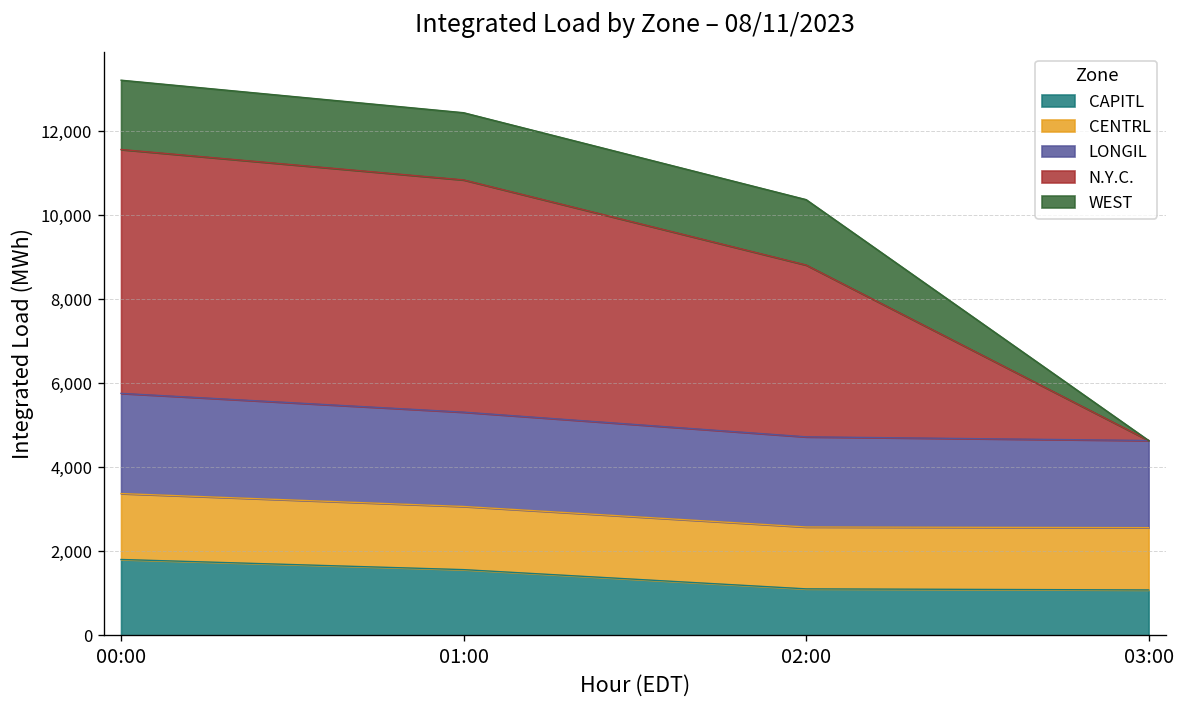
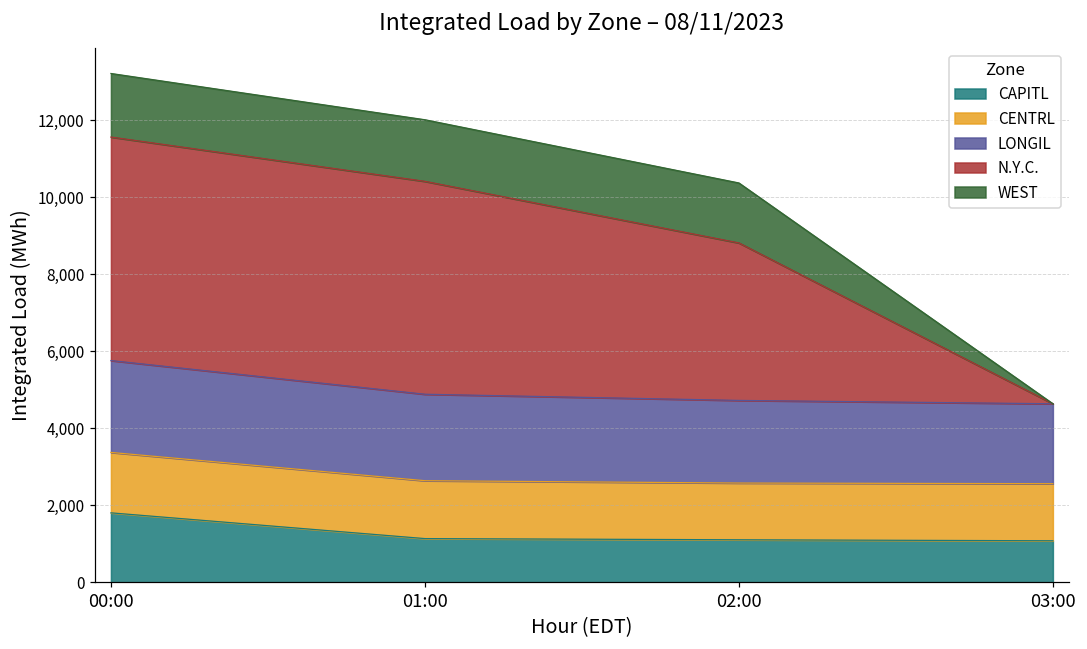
  {
    "CAPITL": {
      "00:00": "1,800",
-     "01:00": "1,600",
+     "01:00": "1,100",
      "02:00": "1,100",
      "03:00": "1,100"
    },
    "CENTRL": {
      "00:00": "1,600",
      "01:00": "1,500",
      "02:00": "1,500",
      "03:00": "1,500"
    },
    "LONGIL": {
      "00:00": "2,400",
      "01:00": "2,200",
      "02:00": "2,100"
    },
    "N.Y.C.": {
      "00:00": "5,800",
      "01:00": "5,500",
      "02:00": "4,100"
    },
    "WEST": {
      "00:00": "1,600",
      "01:00": "1,600",
      "02:00": "1,600"
    }
  }
